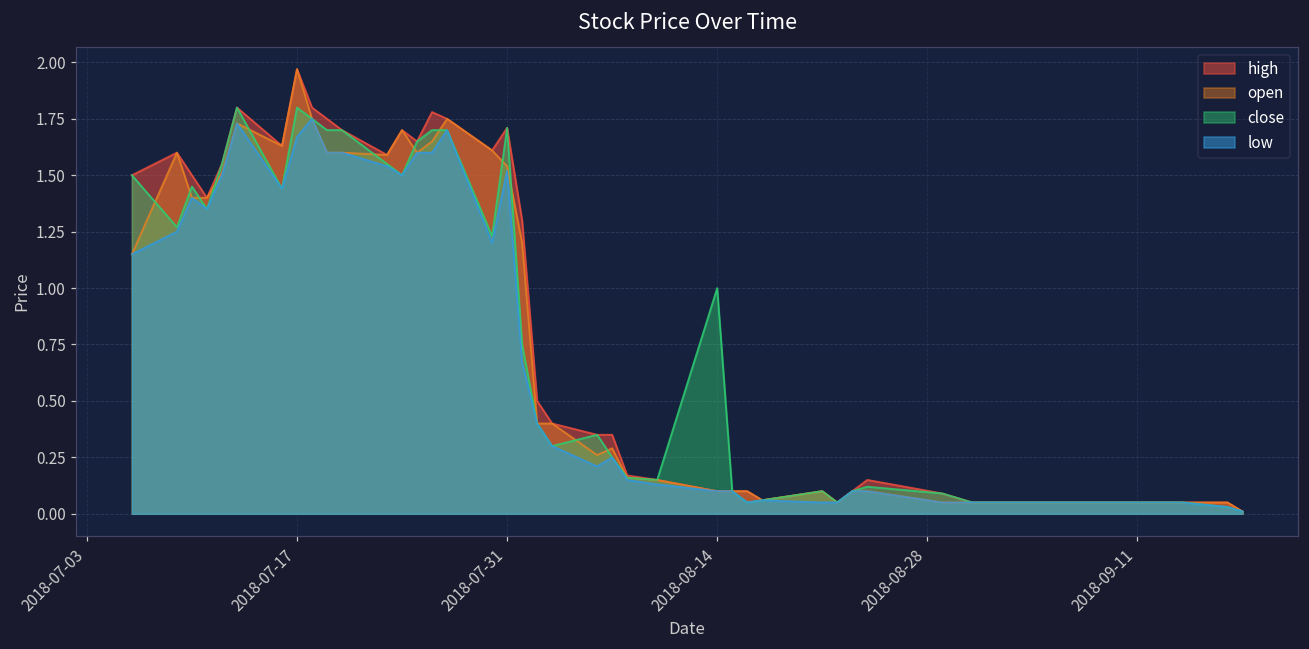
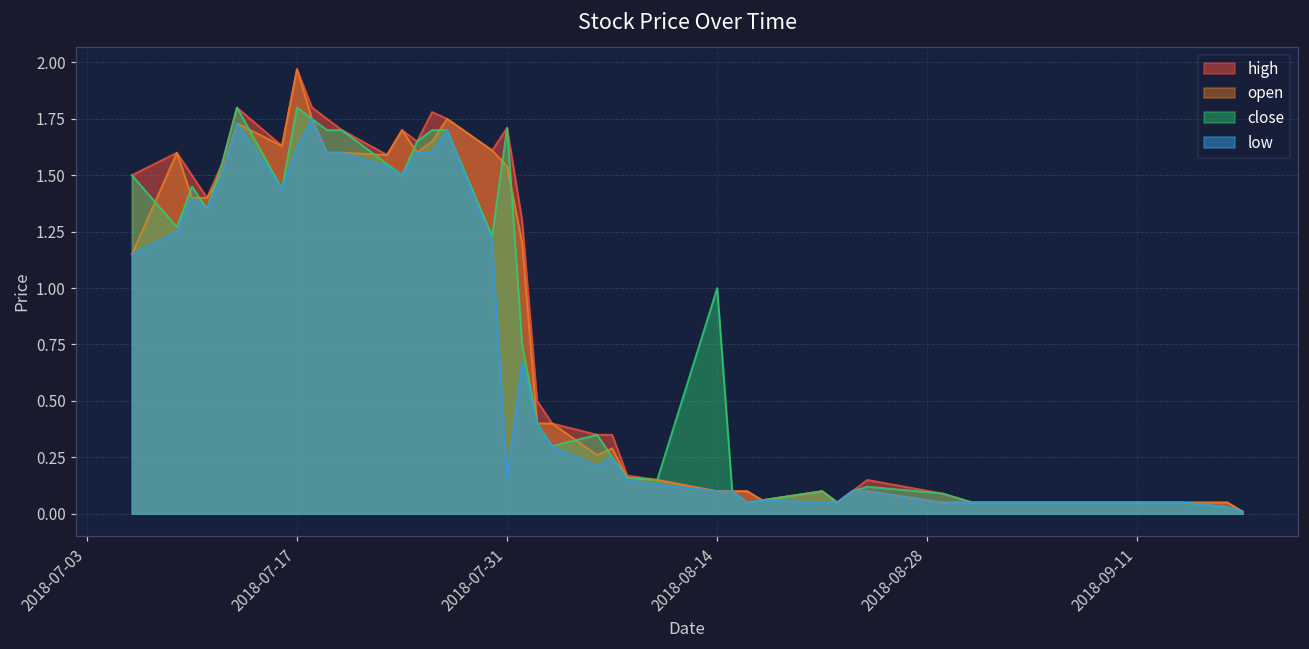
  {
    "close": {
      "2018-07-17": 1.80,
      "2018-08-14": 1.00
    },
    "low": {
-     "2018-07-17": 1.67,
-     "2018-07-31": 1.52
+     "2018-07-17": 1.62,
+     "2018-07-31": 0.16
    }
  }
